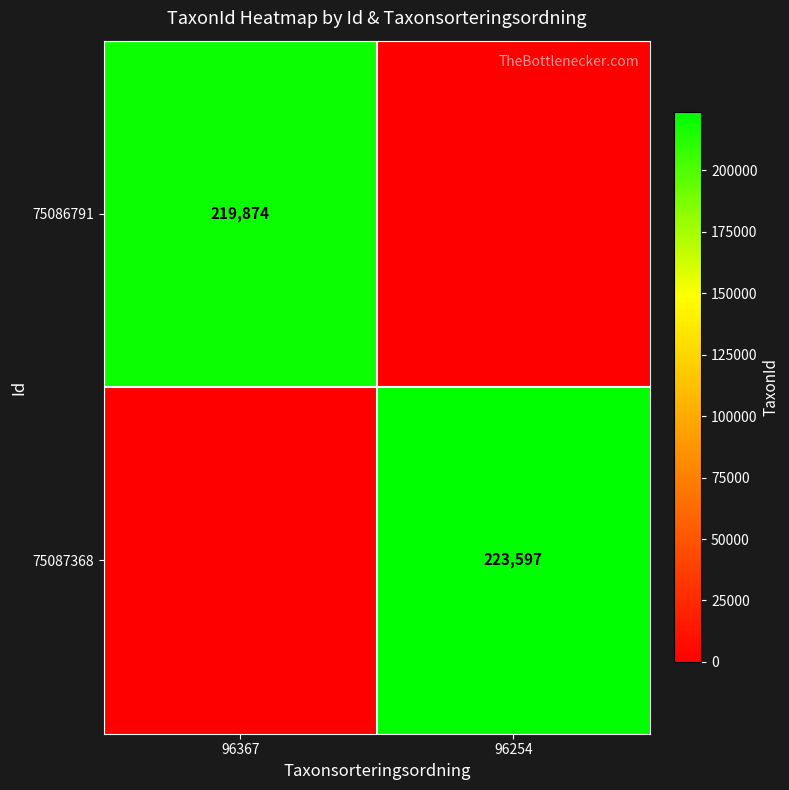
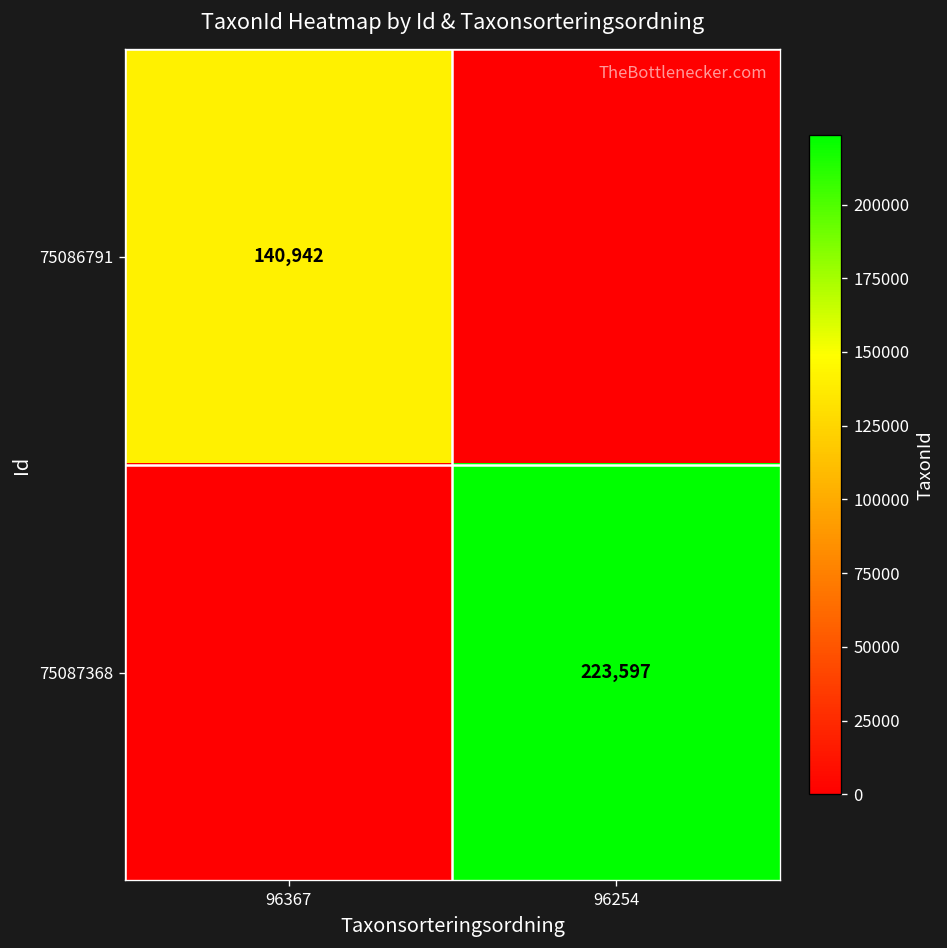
  {
    "75086791": {
-     "96367": "219,874"
+     "96367": "140,942"
    },
    "75087368": {
      "96254": "223,597"
    }
  }
